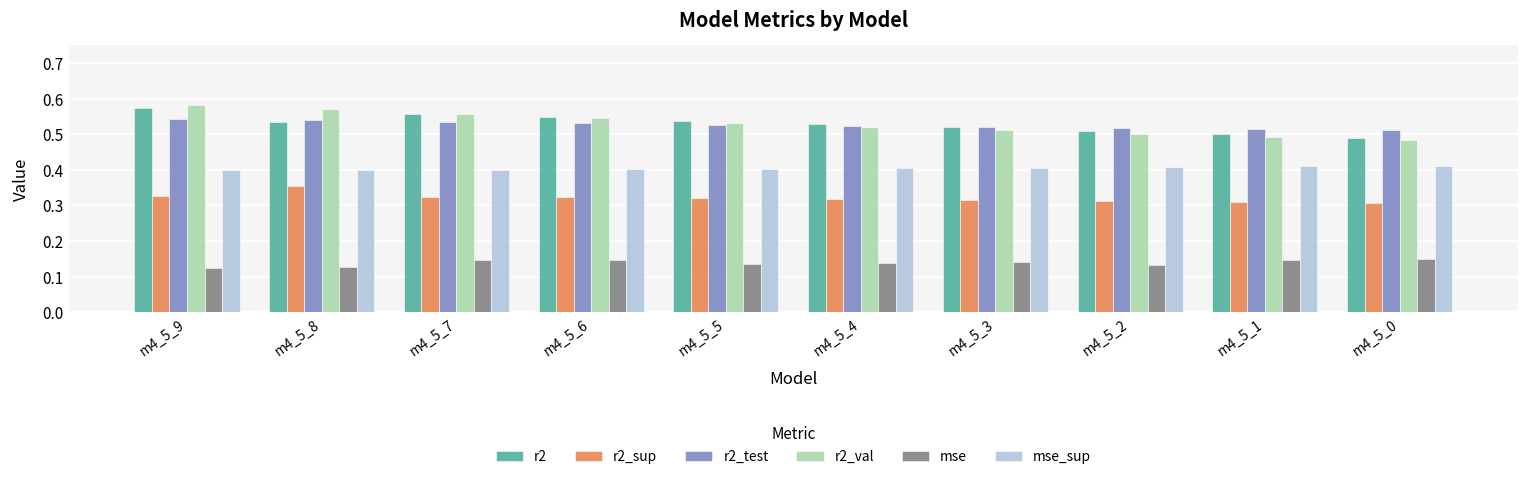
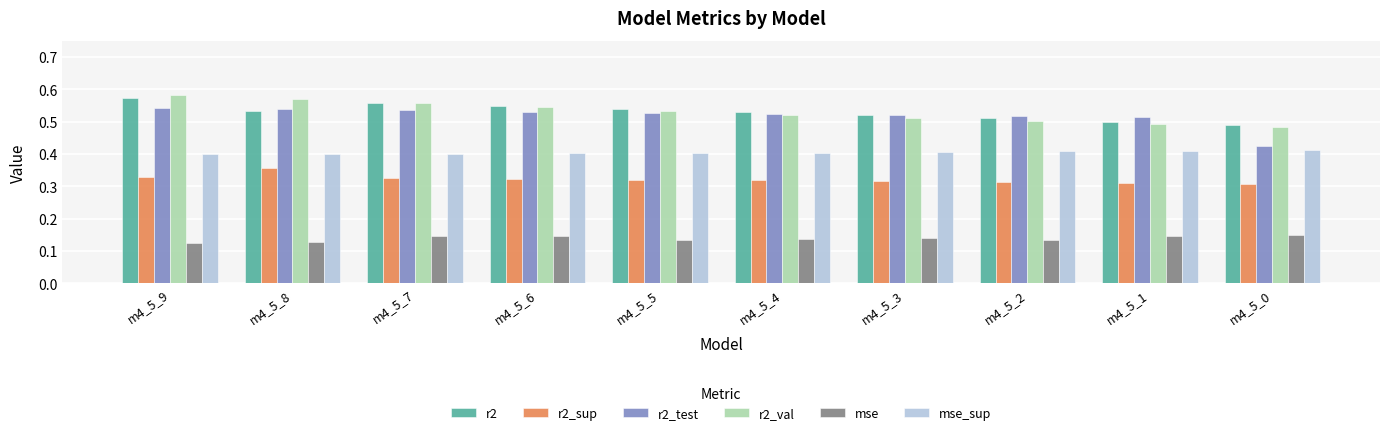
  {
    "r2": {
      "m4_5_9": 0.57,
      "m4_5_8": 0.53,
      "m4_5_7": 0.56,
      "m4_5_6": 0.55,
      "m4_5_5": 0.54,
      "m4_5_4": 0.53,
      "m4_5_3": 0.52,
      "m4_5_2": 0.51,
      "m4_5_1": 0.50,
      "m4_5_0": 0.49
    },
    "r2_sup": {
      "m4_5_9": 0.33,
      "m4_5_8": 0.36,
      "m4_5_7": 0.32,
      "m4_5_6": 0.32,
      "m4_5_5": 0.32,
      "m4_5_4": 0.32,
      "m4_5_3": 0.32,
      "m4_5_2": 0.31,
      "m4_5_1": 0.31,
      "m4_5_0": 0.31
    },
    "r2_test": {
      "m4_5_9": 0.54,
      "m4_5_8": 0.54,
      "m4_5_7": 0.53,
      "m4_5_6": 0.53,
      "m4_5_5": 0.53,
      "m4_5_4": 0.52,
      "m4_5_3": 0.52,
      "m4_5_2": 0.52,
      "m4_5_1": 0.51,
-     "m4_5_0": 0.51
+     "m4_5_0": 0.42
    },
    "mse": {
      "m4_5_9": 0.12,
      "m4_5_8": 0.13,
      "m4_5_7": 0.15,
      "m4_5_6": 0.15,
      "m4_5_5": 0.13,
      "m4_5_4": 0.14,
      "m4_5_3": 0.14,
      "m4_5_2": 0.13,
      "m4_5_1": 0.15,
      "m4_5_0": 0.15
    }
  }
